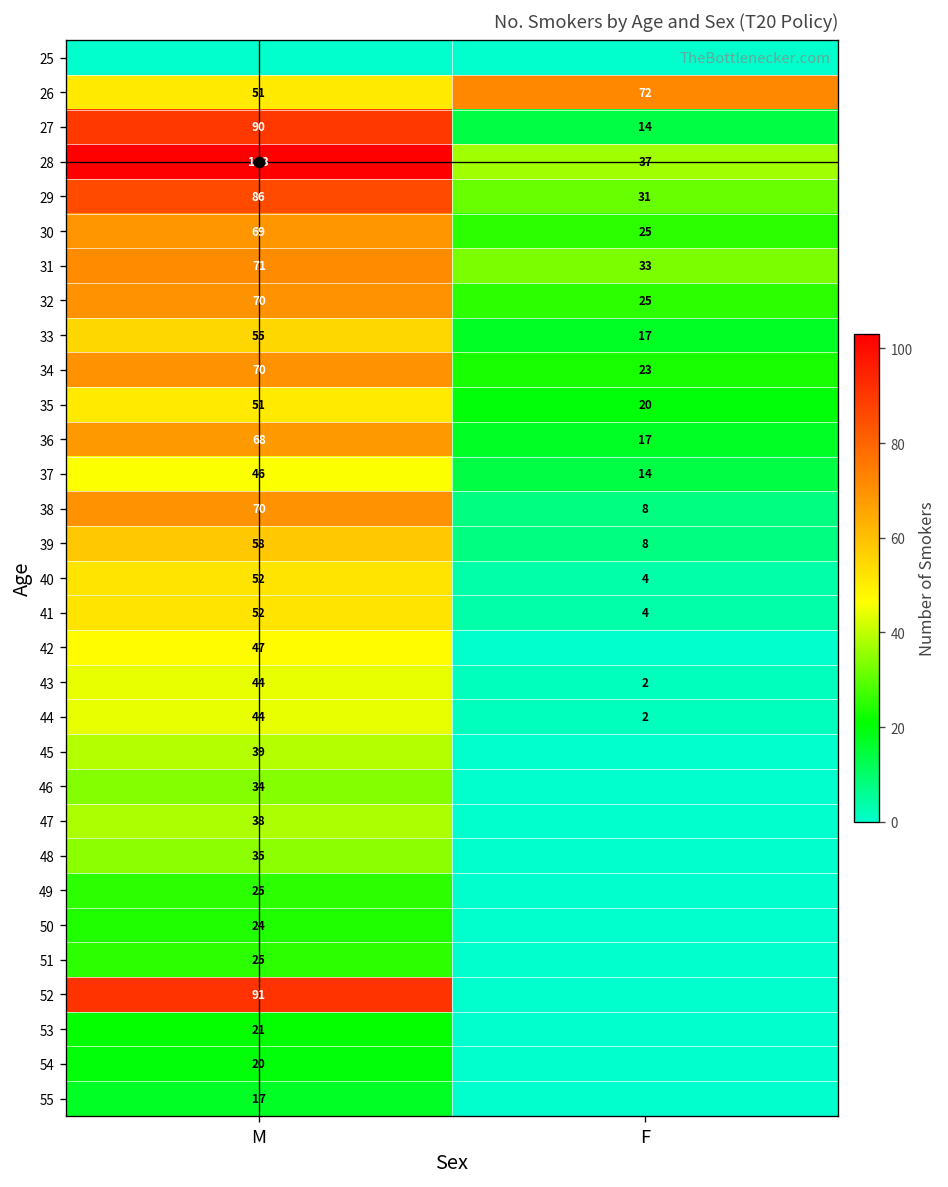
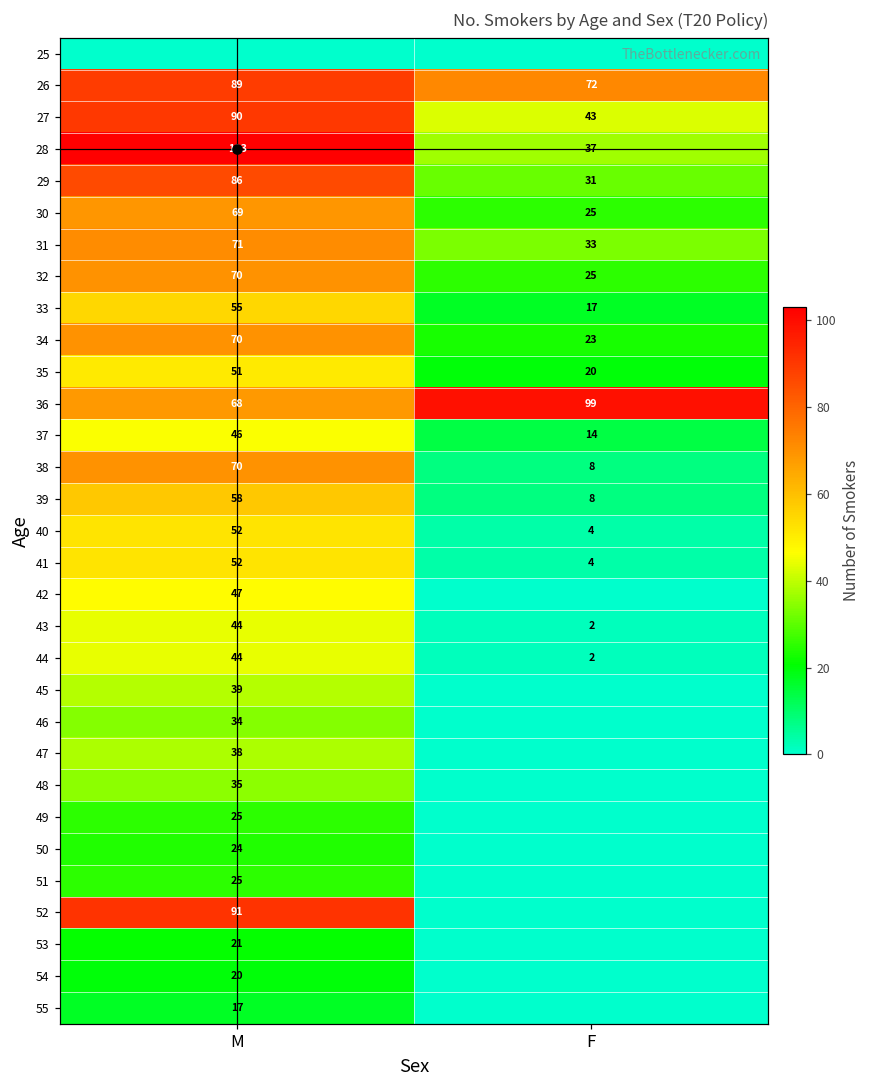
  {
    "26": {
-     "M": 51,
+     "M": 89,
      "F": 72
    },
    "27": {
      "M": 90,
-     "F": 14
+     "F": 43
    },
    "28": {
      "F": 37
    },
    "29": {
      "M": 86,
      "F": 31
    },
    "30": {
      "M": 69,
      "F": 25
    },
    "31": {
      "M": 71,
      "F": 33
    },
    "32": {
      "M": 70,
      "F": 25
    },
    "33": {
      "M": 55,
      "F": 17
    },
    "34": {
      "M": 70,
      "F": 23
    },
    "35": {
      "M": 51,
      "F": 20
    },
    "36": {
      "M": 68,
-     "F": 17
+     "F": 99
    },
    "37": {
      "M": 46,
      "F": 14
    },
    "38": {
      "M": 70,
      "F": 8
    },
    "39": {
      "M": 58,
      "F": 8
    },
    "40": {
      "M": 52,
      "F": 4
    },
    "41": {
      "M": 52,
      "F": 4
    },
    "42": {
      "M": 47
    },
    "43": {
      "M": 44,
      "F": 2
    },
    "44": {
      "M": 44,
      "F": 2
    },
    "45": {
      "M": 39
    },
    "46": {
      "M": 34
    },
    "47": {
      "M": 38
    },
    "48": {
      "M": 35
    },
    "49": {
      "M": 25
    },
    "50": {
      "M": 24
    },
    "51": {
      "M": 25
    },
    "52": {
      "M": 91
    },
    "53": {
      "M": 21
    },
    "54": {
      "M": 20
    },
    "55": {
      "M": 17
    }
  }
